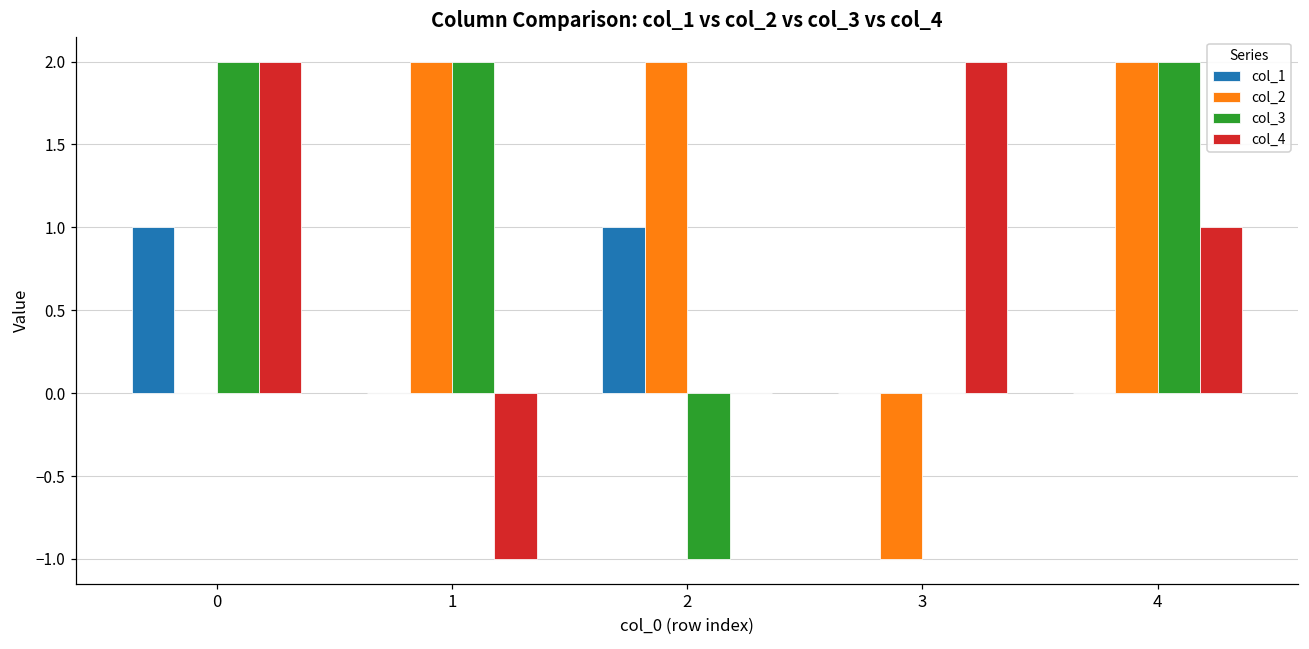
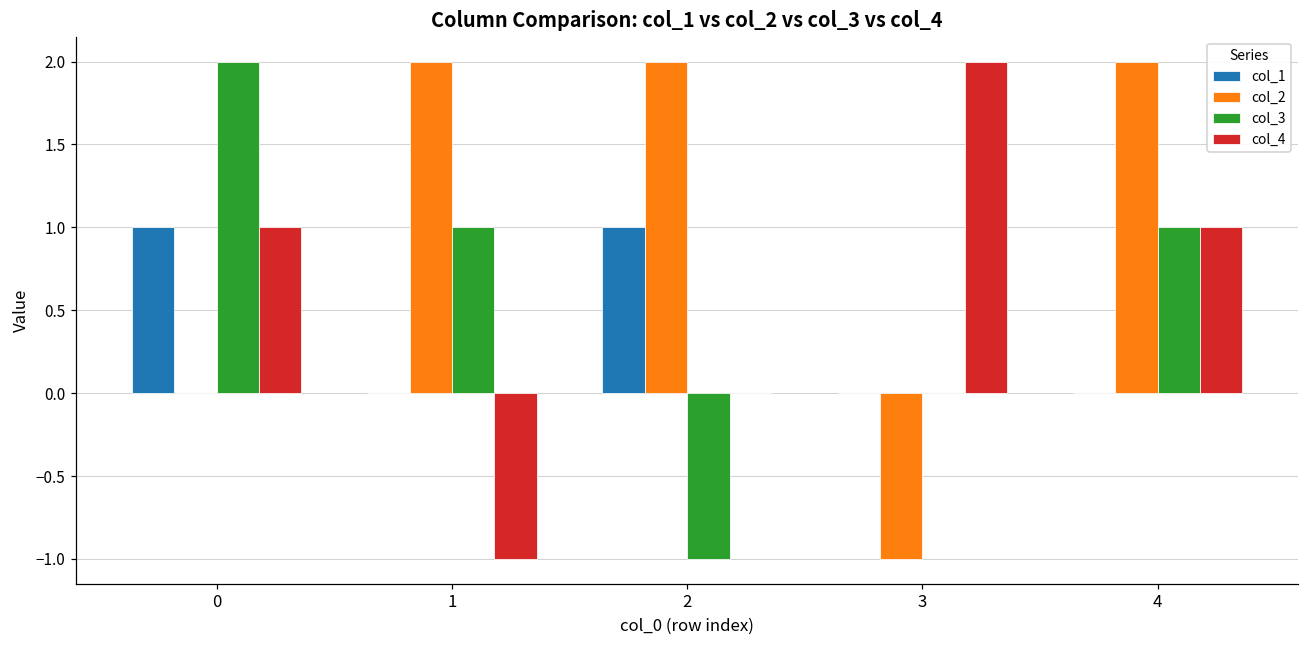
  {
    "col_1": {
      "0": 1,
      "1": 0,
      "2": 1,
      "3": 0,
      "4": 0
    },
    "col_2": {
      "0": 0,
      "1": 2,
      "2": 2,
      "3": -1,
      "4": 2
    },
    "col_3": {
      "0": 2,
-     "1": 2,
+     "1": 1,
      "2": -1,
      "3": 0,
-     "4": 2
+     "4": 1
    },
    "col_4": {
-     "0": 2,
+     "0": 1,
      "1": -1,
      "2": 0,
      "3": 2,
      "4": 1
    }
  }
